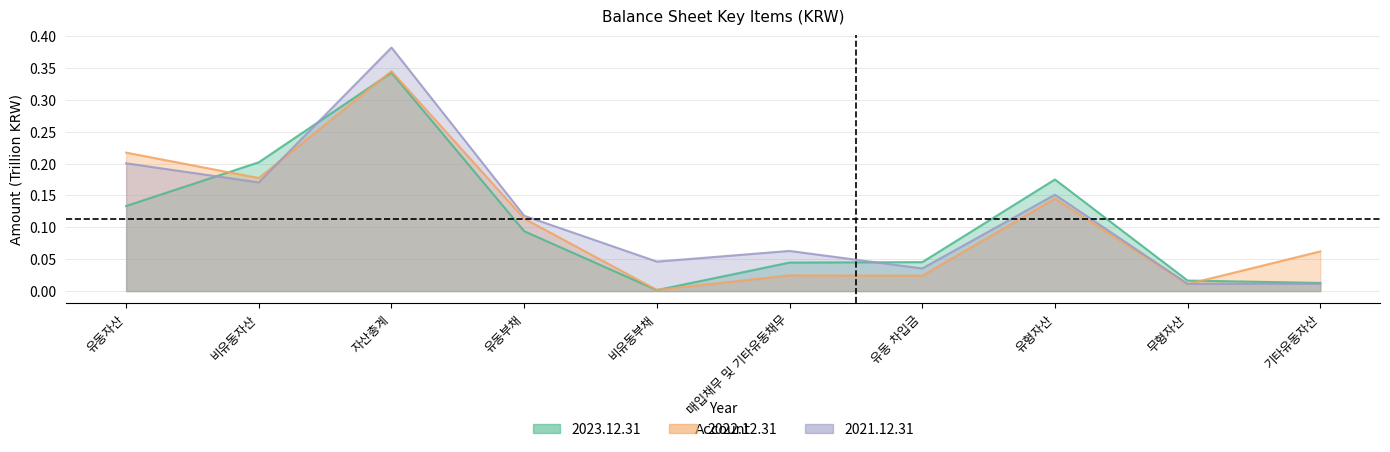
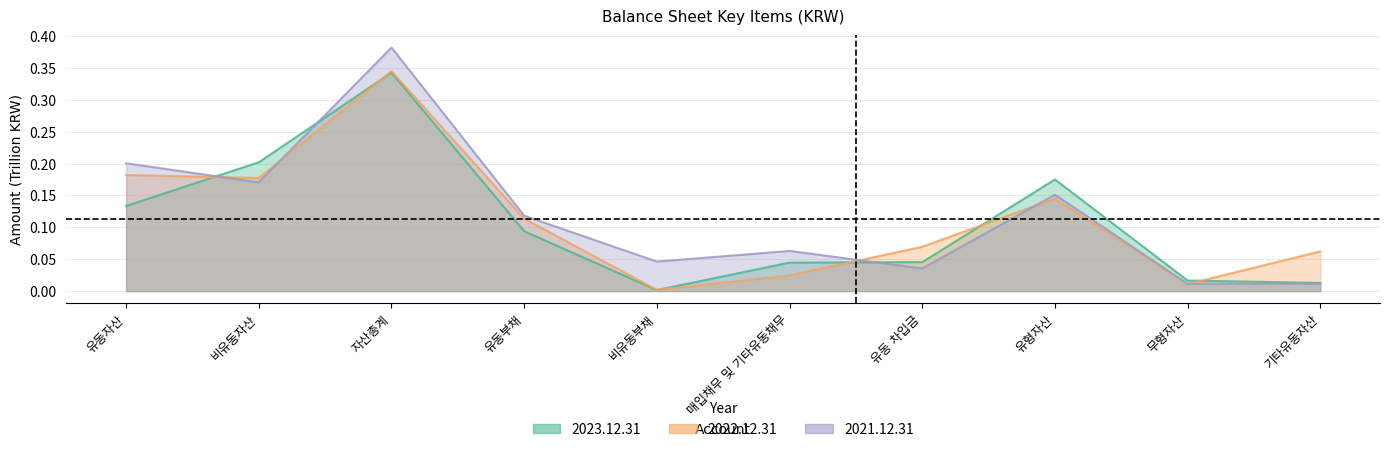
  {
    "2022.12.31": {
-     "유동자산": 0.22,
+     "유동자산": 0.18,
      "비유동자산": 0.18,
      "유동부채": 0.11,
      "매입채무 및 기타유동채무": 0.02,
-     "유동 차입금": 0.02,
+     "유동 차입금": 0.07,
      "유형자산": 0.14,
      "기타유동자산": 0.06
    }
  }
